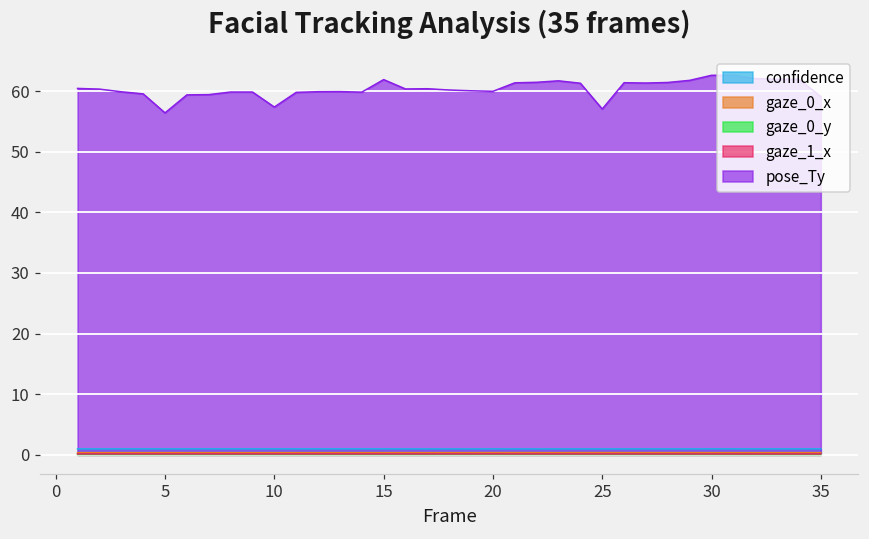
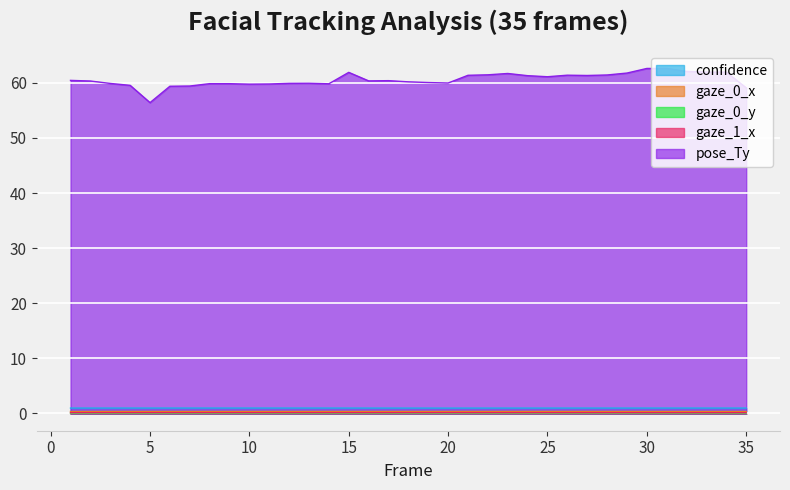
  {
    "confidence": {
      "5": 1,
      "10": 1,
      "15": 1,
      "20": 1,
      "25": 1,
      "30": 1,
      "35": 1
    },
    "pose_Ty": {
      "5": 56,
-     "10": 57,
+     "10": 60,
      "15": 62,
      "20": 60,
-     "25": 57,
+     "25": 61,
      "30": 63
    }
  }
